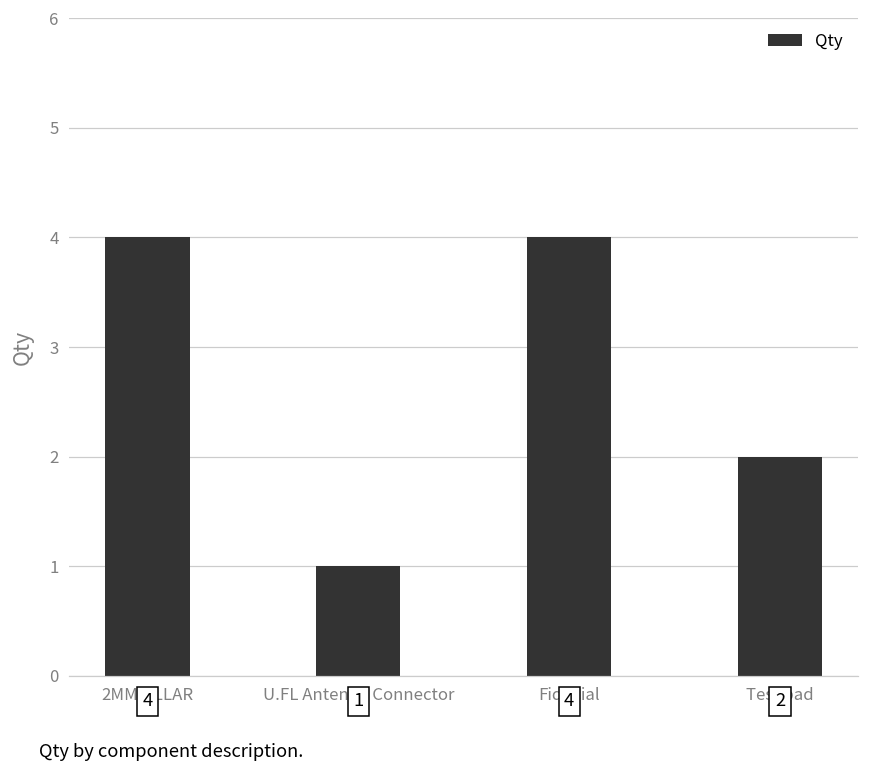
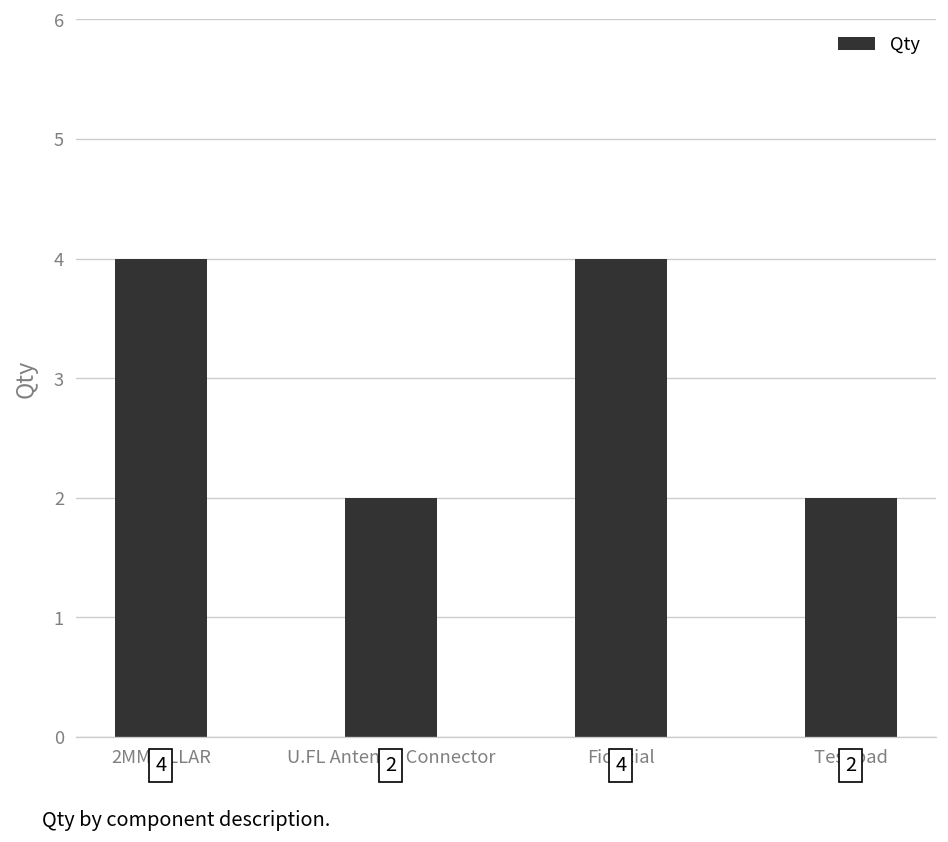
  {
-   "U.FL Antenna Connector": 1
+   "U.FL Antenna Connector": 2
  }
